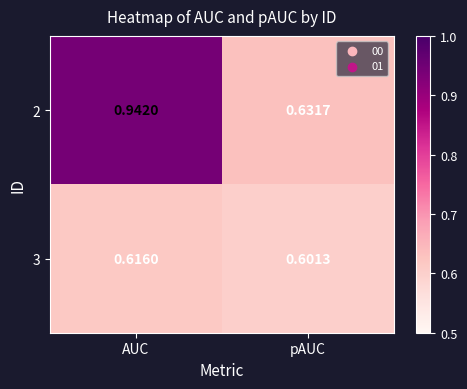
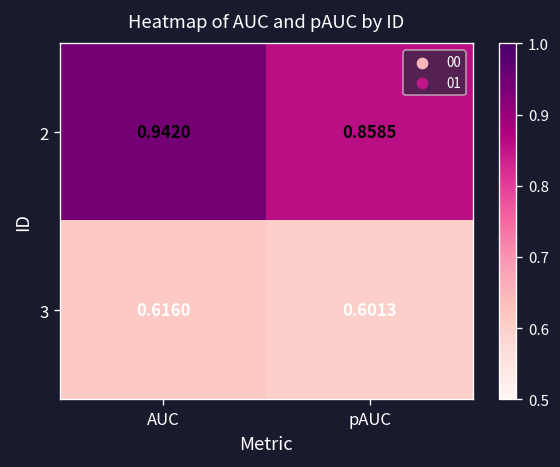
  {
    "2": {
      "AUC": 0.9420,
-     "pAUC": 0.6317
+     "pAUC": 0.8585
    },
    "3": {
      "AUC": 0.6160,
      "pAUC": 0.6013
    }
  }
